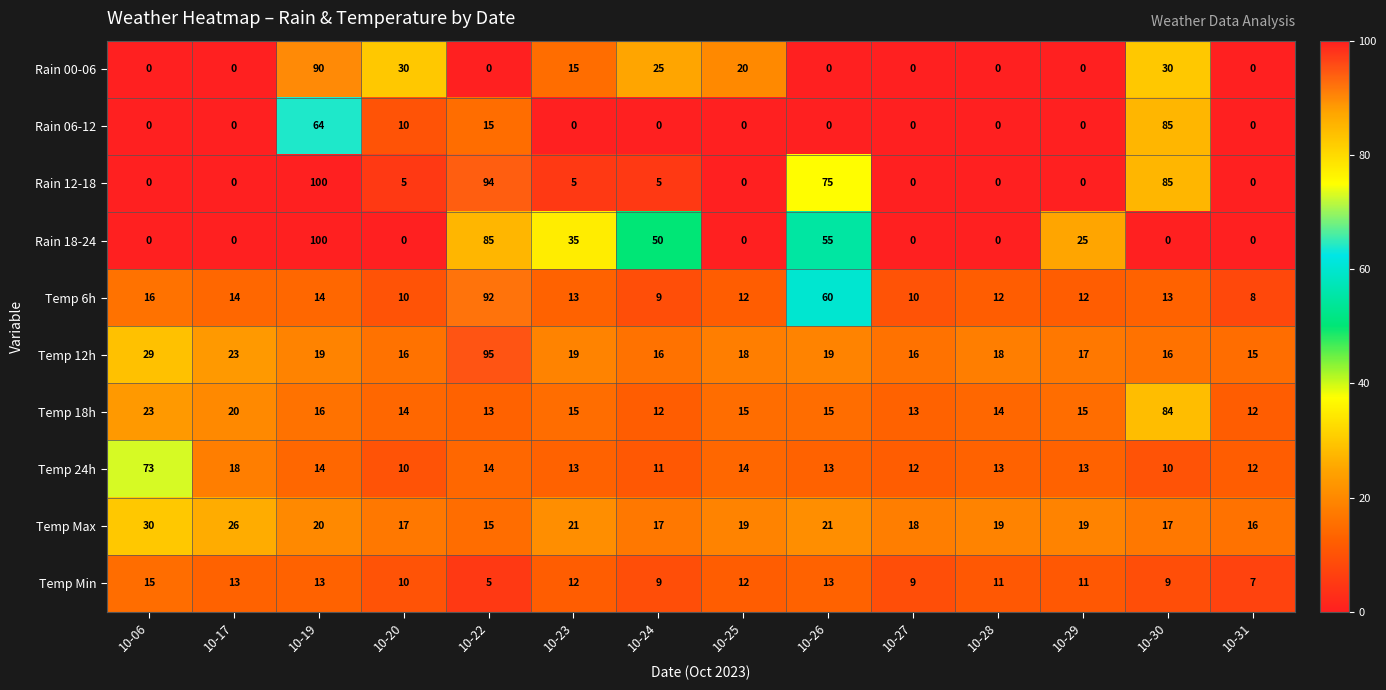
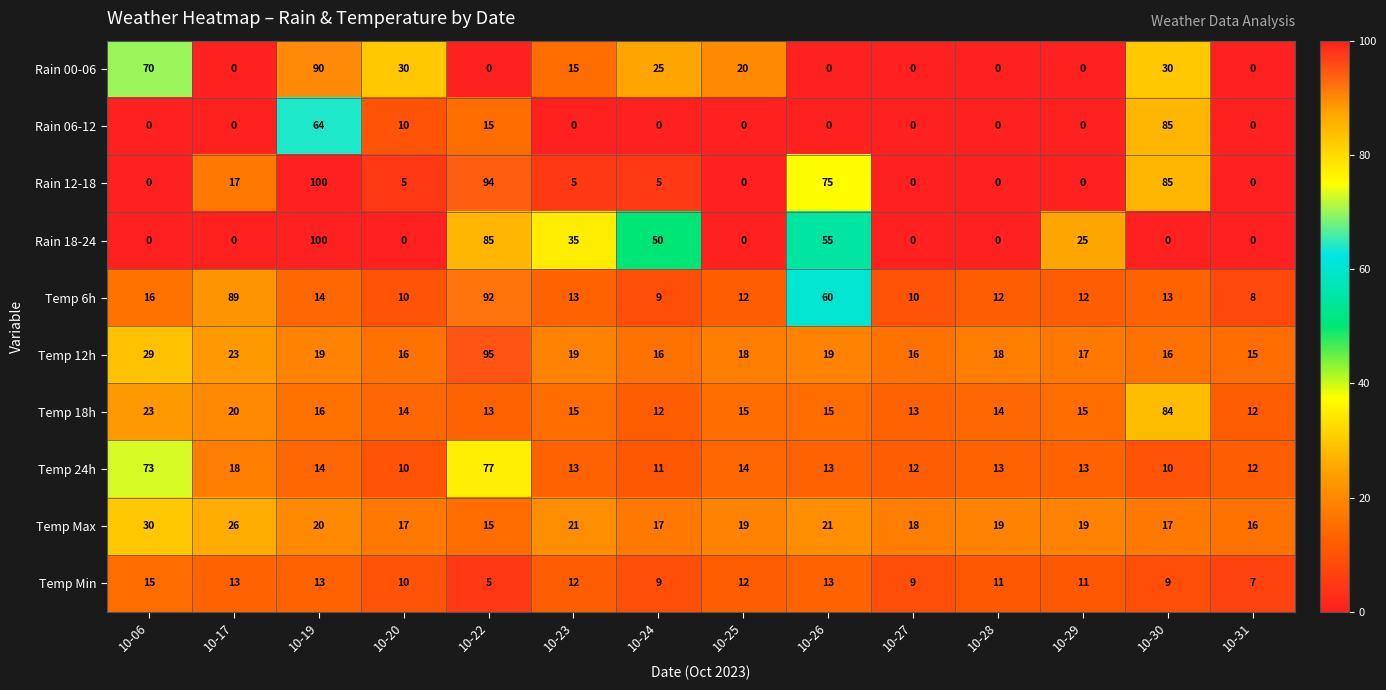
  {
    "Rain 00-06": {
-     "10-06": 0,
+     "10-06": 70,
      "10-17": 0,
      "10-19": 90,
      "10-20": 30,
      "10-22": 0,
      "10-23": 15,
      "10-24": 25,
      "10-25": 20,
      "10-26": 0,
      "10-27": 0,
      "10-28": 0,
      "10-29": 0,
      "10-30": 30,
      "10-31": 0
    },
    "Rain 06-12": {
      "10-06": 0,
      "10-17": 0,
      "10-19": 64,
      "10-20": 10,
      "10-22": 15,
      "10-23": 0,
      "10-24": 0,
      "10-25": 0,
      "10-26": 0,
      "10-27": 0,
      "10-28": 0,
      "10-29": 0,
      "10-30": 85,
      "10-31": 0
    },
    "Rain 12-18": {
      "10-06": 0,
-     "10-17": 0,
+     "10-17": 17,
      "10-19": 100,
      "10-20": 5,
      "10-22": 94,
      "10-23": 5,
      "10-24": 5,
      "10-25": 0,
      "10-26": 75,
      "10-27": 0,
      "10-28": 0,
      "10-29": 0,
      "10-30": 85,
      "10-31": 0
    },
    "Rain 18-24": {
      "10-06": 0,
      "10-17": 0,
      "10-19": 100,
      "10-20": 0,
      "10-22": 85,
      "10-23": 35,
      "10-24": 50,
      "10-25": 0,
      "10-26": 55,
      "10-27": 0,
      "10-28": 0,
      "10-29": 25,
      "10-30": 0,
      "10-31": 0
    },
    "Temp 6h": {
      "10-06": 16,
-     "10-17": 14,
+     "10-17": 89,
      "10-19": 14,
      "10-20": 10,
      "10-22": 92,
      "10-23": 13,
      "10-24": 9,
      "10-25": 12,
      "10-26": 60,
      "10-27": 10,
      "10-28": 12,
      "10-29": 12,
      "10-30": 13,
      "10-31": 8
    },
    "Temp 12h": {
      "10-06": 29,
      "10-17": 23,
      "10-19": 19,
      "10-20": 16,
      "10-22": 95,
      "10-23": 19,
      "10-24": 16,
      "10-25": 18,
      "10-26": 19,
      "10-27": 16,
      "10-28": 18,
      "10-29": 17,
      "10-30": 16,
      "10-31": 15
    },
    "Temp 18h": {
      "10-06": 23,
      "10-17": 20,
      "10-19": 16,
      "10-20": 14,
      "10-22": 13,
      "10-23": 15,
      "10-24": 12,
      "10-25": 15,
      "10-26": 15,
      "10-27": 13,
      "10-28": 14,
      "10-29": 15,
      "10-30": 84,
      "10-31": 12
    },
    "Temp 24h": {
      "10-06": 73,
      "10-17": 18,
      "10-19": 14,
      "10-20": 10,
-     "10-22": 14,
+     "10-22": 77,
      "10-23": 13,
      "10-24": 11,
      "10-25": 14,
      "10-26": 13,
      "10-27": 12,
      "10-28": 13,
      "10-29": 13,
      "10-30": 10,
      "10-31": 12
    },
    "Temp Max": {
      "10-06": 30,
      "10-17": 26,
      "10-19": 20,
      "10-20": 17,
      "10-22": 15,
      "10-23": 21,
      "10-24": 17,
      "10-25": 19,
      "10-26": 21,
      "10-27": 18,
      "10-28": 19,
      "10-29": 19,
      "10-30": 17,
      "10-31": 16
    },
    "Temp Min": {
      "10-06": 15,
      "10-17": 13,
      "10-19": 13,
      "10-20": 10,
      "10-22": 5,
      "10-23": 12,
      "10-24": 9,
      "10-25": 12,
      "10-26": 13,
      "10-27": 9,
      "10-28": 11,
      "10-29": 11,
      "10-30": 9,
      "10-31": 7
    }
  }
